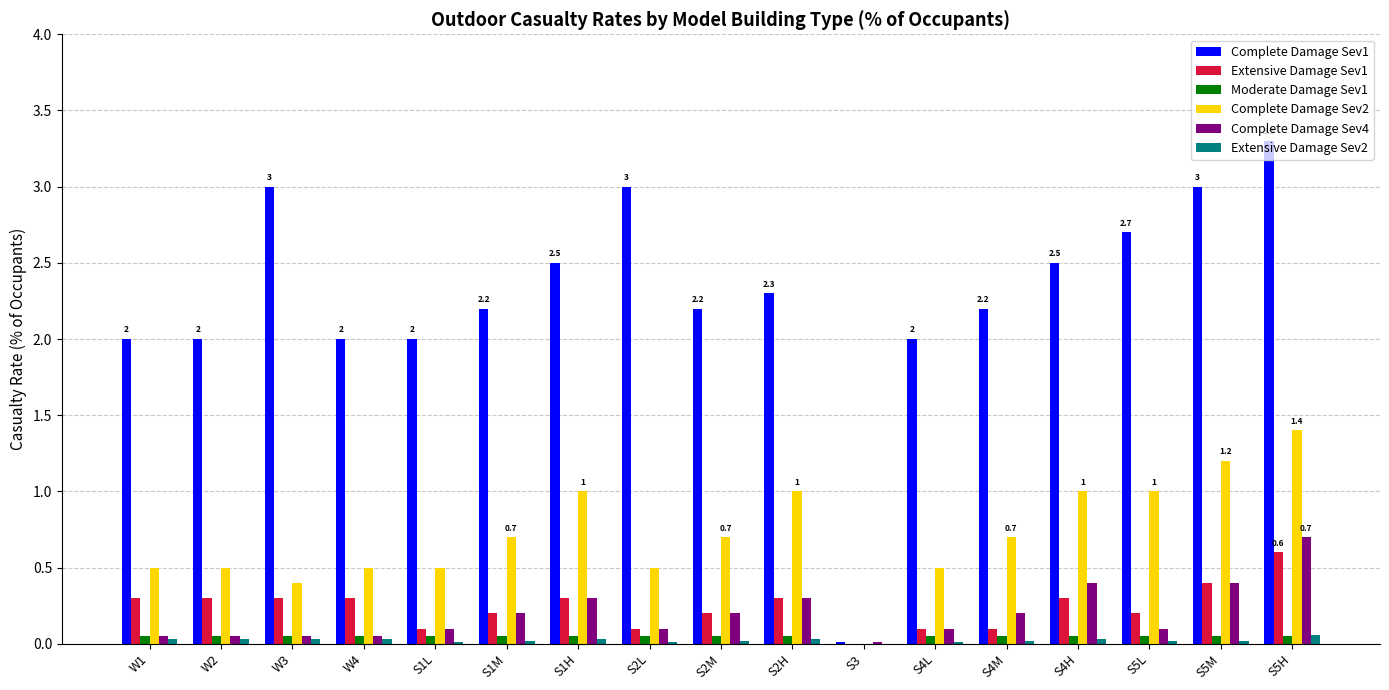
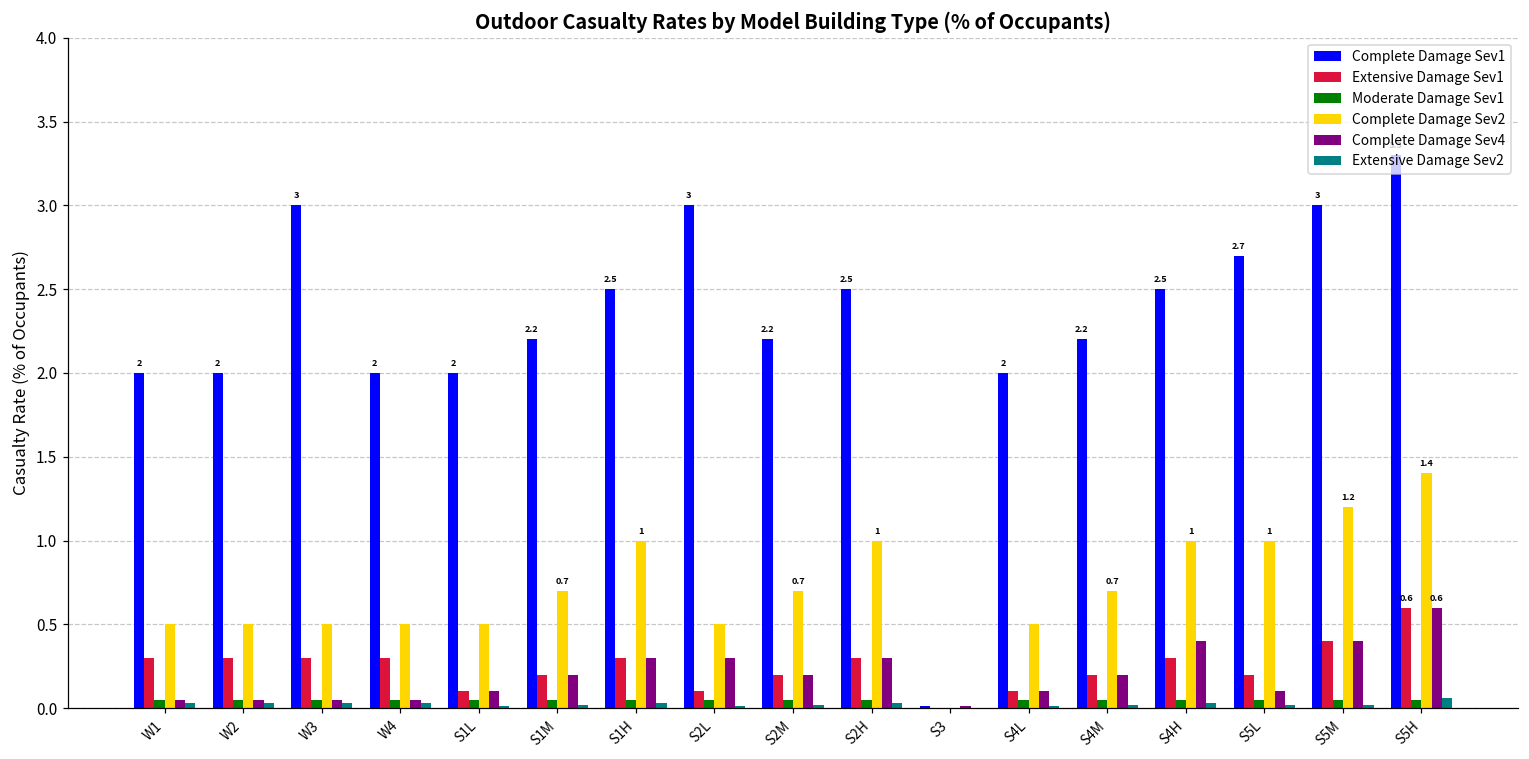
  {
    "Complete Damage Sev1": {
      "W1": 2,
      "W2": 2,
      "W3": 3,
      "W4": 2,
      "S1L": 2,
      "S1M": 2.2,
      "S1H": 2.5,
      "S2L": 3,
      "S2M": 2.2,
-     "S2H": 2.3,
+     "S2H": 2.5,
      "S4L": 2,
      "S4M": 2.2,
      "S4H": 2.5,
      "S5L": 2.7,
      "S5M": 3
    },
    "Extensive Damage Sev1": {
      "W1": 0.3,
      "W2": 0.3,
      "W3": 0.3,
      "W4": 0.3,
      "S1L": 0.1,
      "S1M": 0.2,
      "S1H": 0.3,
      "S2L": 0.1,
      "S2M": 0.2,
      "S2H": 0.3,
      "S3": 0.0,
      "S4L": 0.1,
-     "S4M": 0.1,
+     "S4M": 0.2,
      "S4H": 0.3,
      "S5L": 0.2,
      "S5M": 0.4
    },
    "Moderate Damage Sev1": {
      "W1": 0.05,
      "W2": 0.05,
      "W3": 0.05,
      "W4": 0.05,
      "S1L": 0.05,
      "S1M": 0.05,
      "S1H": 0.05,
      "S2L": 0.05,
      "S2M": 0.05,
      "S2H": 0.05,
      "S3": 0.0,
      "S4L": 0.05,
      "S4M": 0.05,
      "S4H": 0.05,
      "S5L": 0.05,
      "S5M": 0.05,
      "S5H": 0.05
    },
    "Complete Damage Sev2": {
      "W1": 0.5,
      "W2": 0.5,
-     "W3": 0.4,
+     "W3": 0.5,
      "W4": 0.5,
      "S1L": 0.5,
      "S2L": 0.5,
      "S4L": 0.5
    },
    "Complete Damage Sev4": {
-     "S2L": 0.1,
-     "S5H": 0.7
+     "S2L": 0.3,
+     "S5H": 0.6
    },
    "Extensive Damage Sev2": {
      "W1": 0.03,
      "W2": 0.03,
      "W3": 0.03,
      "W4": 0.03,
      "S1M": 0.02,
      "S1H": 0.03,
      "S2M": 0.02,
      "S2H": 0.03,
      "S3": 0.0,
      "S4M": 0.02,
      "S4H": 0.03,
      "S5L": 0.02,
      "S5M": 0.02,
      "S5H": 0.06
    }
  }
